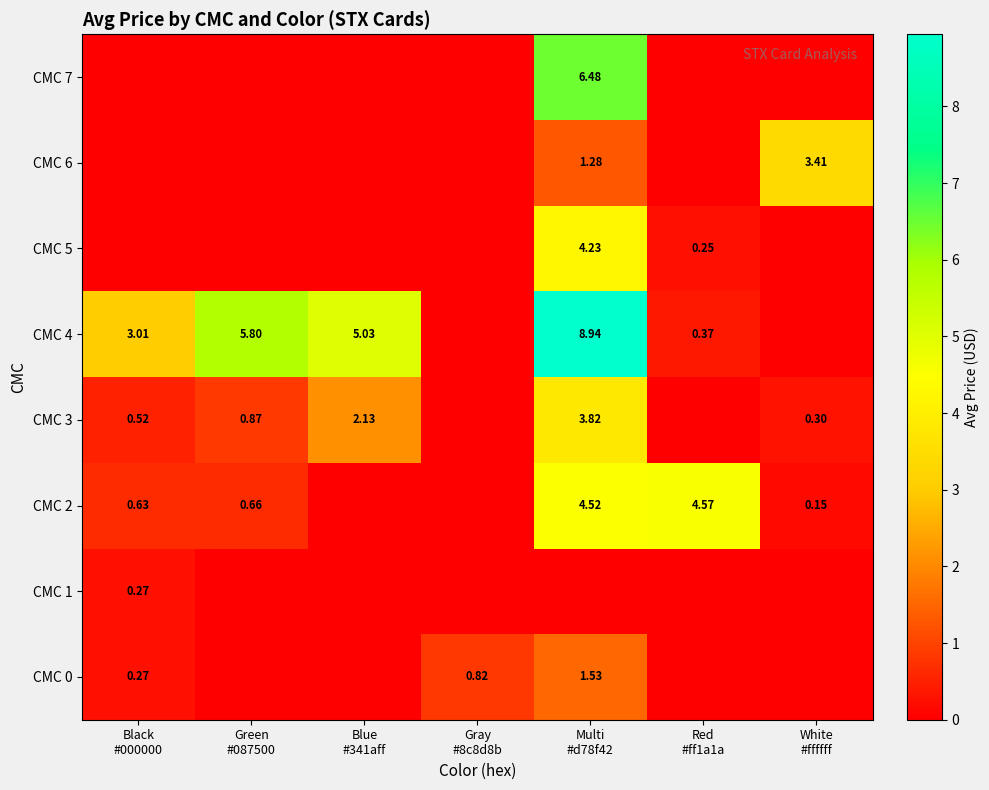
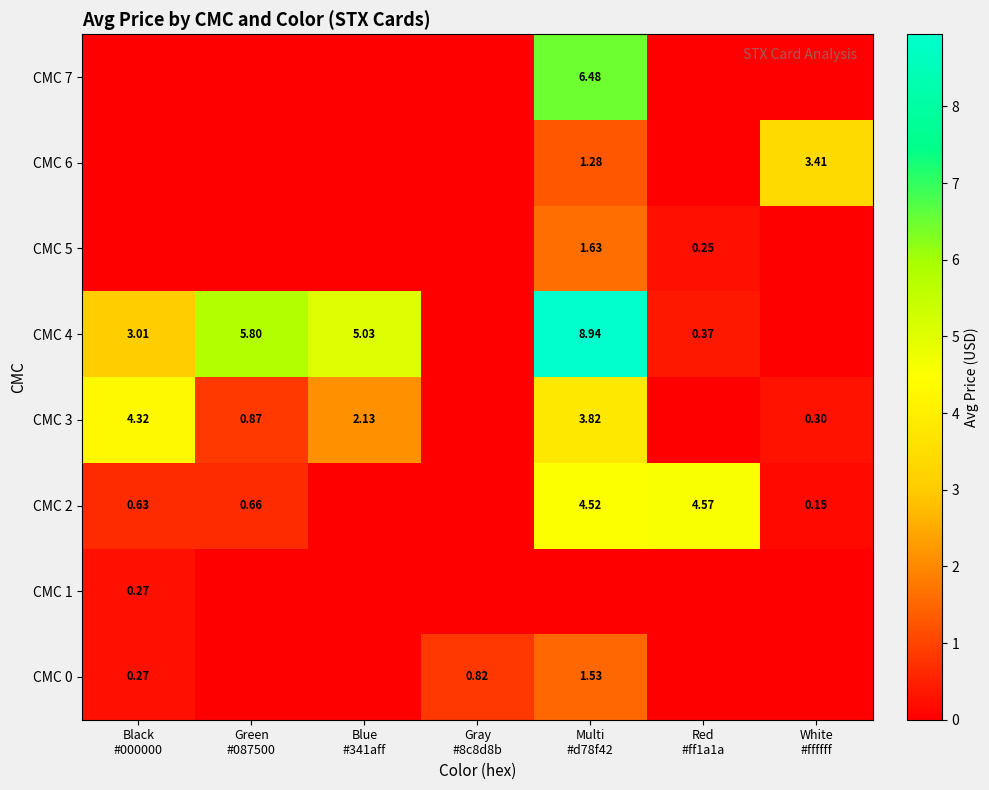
  {
    "CMC 7": {
      "Multi #d78f42": 6.48
    },
    "CMC 6": {
      "Multi #d78f42": 1.28,
      "White #ffffff": 3.41
    },
    "CMC 5": {
-     "Multi #d78f42": 4.23,
+     "Multi #d78f42": 1.63,
      "Red #ff1a1a": 0.25
    },
    "CMC 4": {
      "Black #000000": 3.01,
      "Green #087500": 5.80,
      "Blue #341aff": 5.03,
      "Multi #d78f42": 8.94,
      "Red #ff1a1a": 0.37
    },
    "CMC 3": {
-     "Black #000000": 0.52,
+     "Black #000000": 4.32,
      "Green #087500": 0.87,
      "Blue #341aff": 2.13,
      "Multi #d78f42": 3.82,
      "White #ffffff": 0.30
    },
    "CMC 2": {
      "Black #000000": 0.63,
      "Green #087500": 0.66,
      "Multi #d78f42": 4.52,
      "Red #ff1a1a": 4.57,
      "White #ffffff": 0.15
    },
    "CMC 1": {
      "Black #000000": 0.27
    },
    "CMC 0": {
      "Black #000000": 0.27,
      "Gray #8c8d8b": 0.82,
      "Multi #d78f42": 1.53
    }
  }
